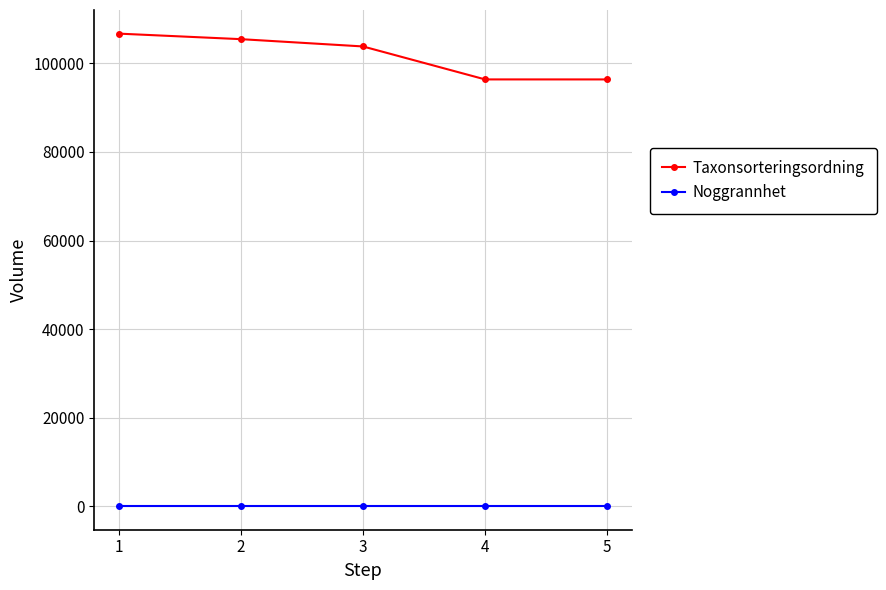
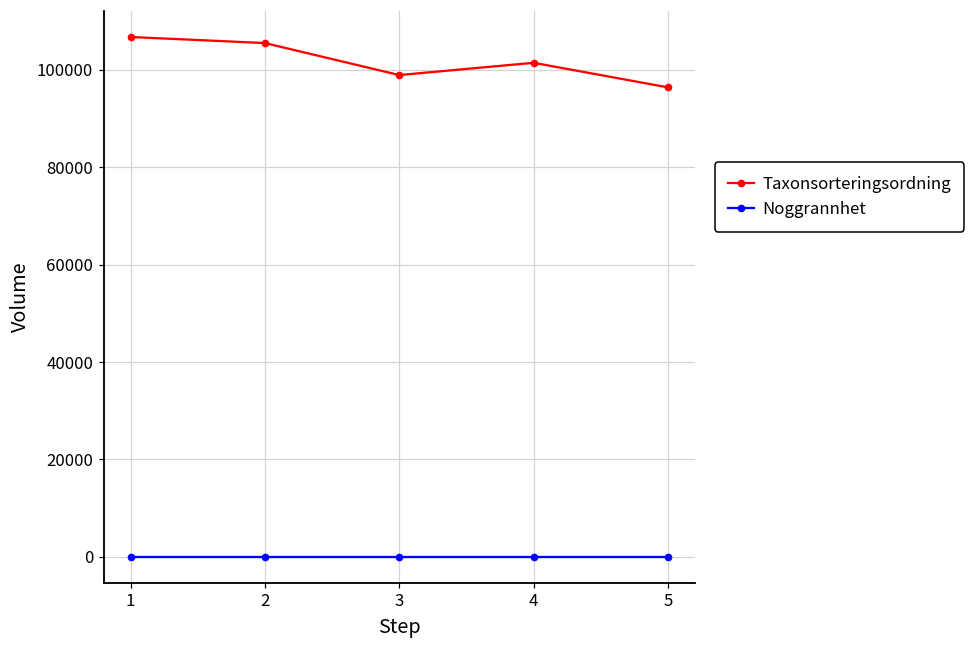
  {
    "Taxonsorteringsordning": {
      "1": 107000,
      "2": 105000,
-     "3": 104000,
-     "4": 96000,
+     "3": 99000,
+     "4": 101000,
      "5": 96000
    },
    "Noggrannhet": {
      "1": 0,
      "2": 0,
      "3": 0,
      "4": 0,
      "5": 0
    }
  }
